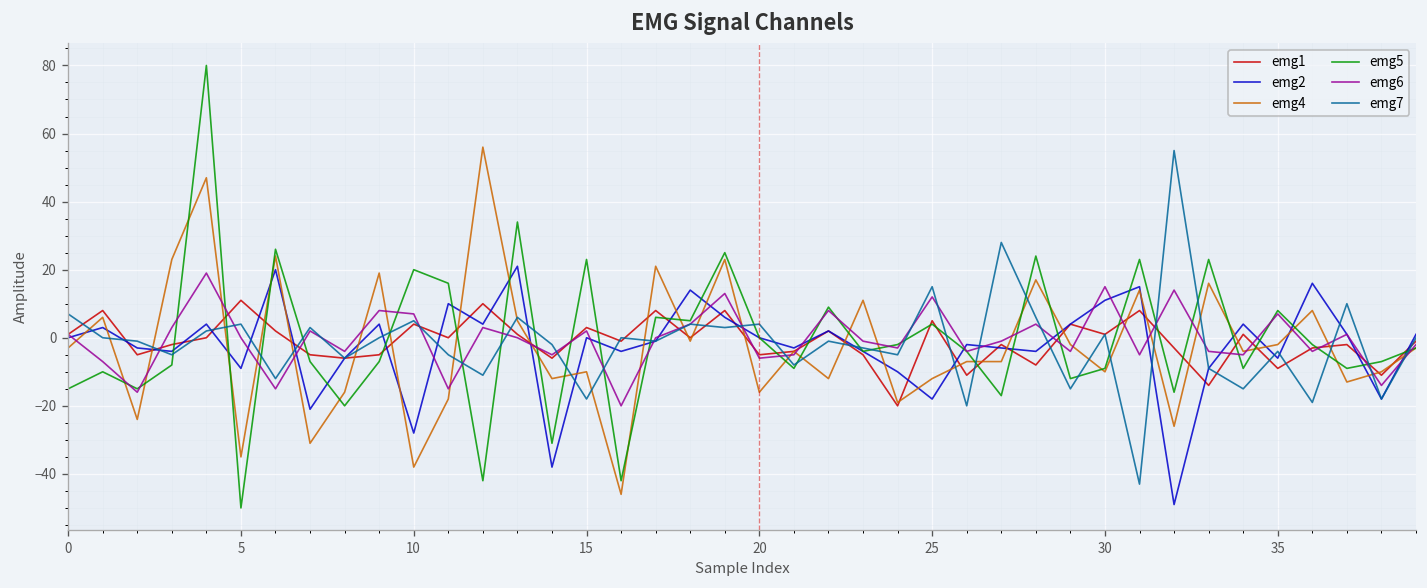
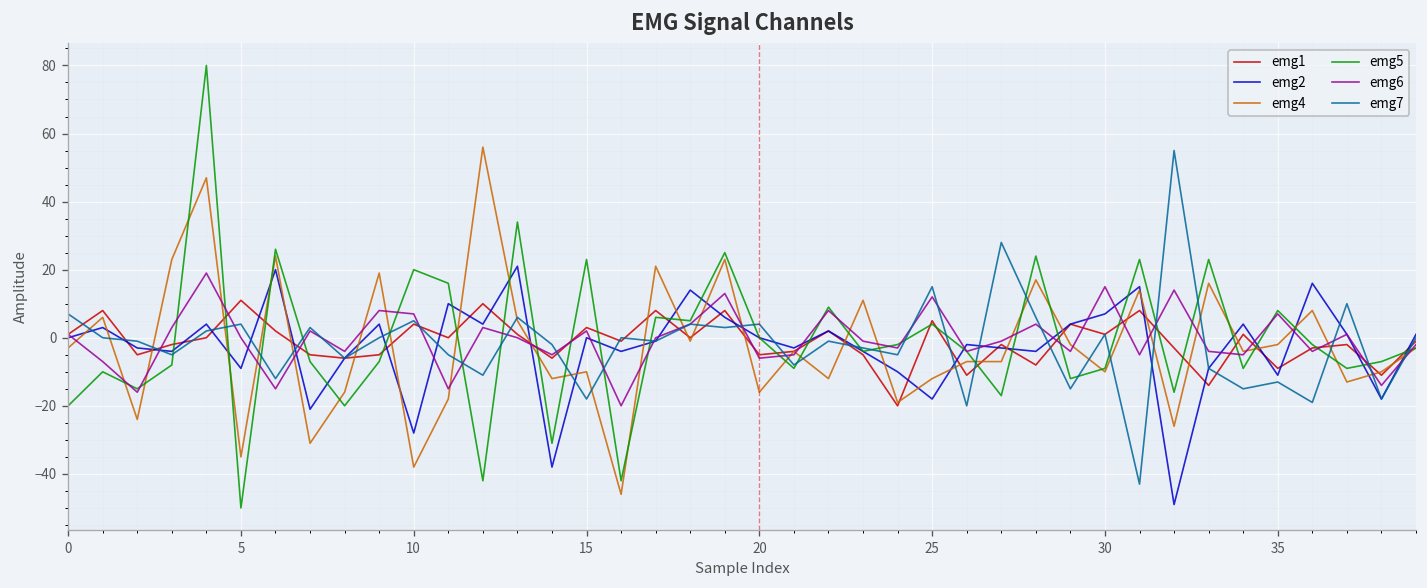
  {
    "emg1": {
      "5": 11,
      "10": 4,
      "15": 3,
      "20": -5,
      "25": 5,
      "35": -9
    },
    "emg2": {
      "0": 0,
      "5": -9,
      "10": -28,
      "15": 0,
      "25": -18,
-     "30": 11,
-     "35": -6
+     "30": 7,
+     "35": -11
    },
    "emg4": {
      "0": -3,
      "5": -35,
      "10": -38,
      "15": -10,
      "20": -16,
      "25": -12,
      "30": -10,
      "35": -2
    },
    "emg5": {
-     "0": -15,
+     "0": -20,
      "5": -50,
      "10": 20,
      "15": 23,
      "25": 4,
      "30": -9,
      "35": 8
    },
    "emg6": {
      "5": 0,
      "10": 7,
      "15": 2,
      "20": -6,
      "25": 12,
      "30": 15,
      "35": 7
    },
    "emg7": {
      "0": 7,
      "5": 4,
      "10": 5,
      "15": -18,
      "20": 4,
      "25": 15,
-     "35": -4
+     "35": -13
    }
  }
